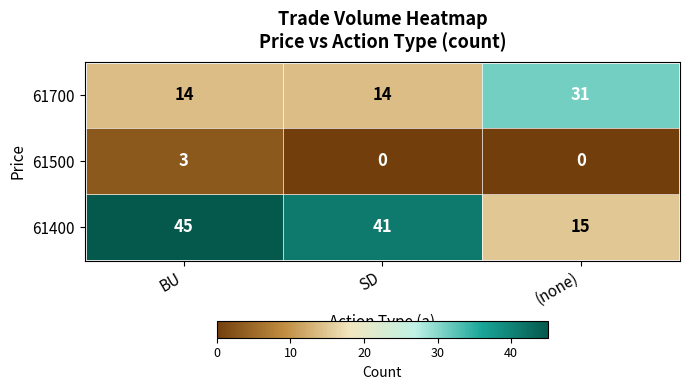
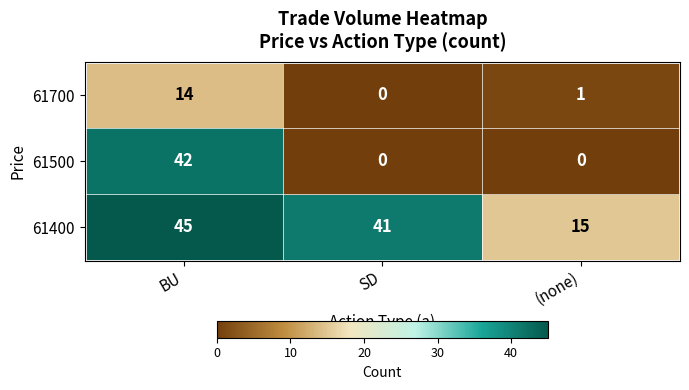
  {
    "61700": {
      "BU": 14,
-     "SD": 14,
-     "(none)": 31
+     "SD": 0,
+     "(none)": 1
    },
    "61500": {
-     "BU": 3,
+     "BU": 42,
      "SD": 0,
      "(none)": 0
    },
    "61400": {
      "BU": 45,
      "SD": 41,
      "(none)": 15
    }
  }
